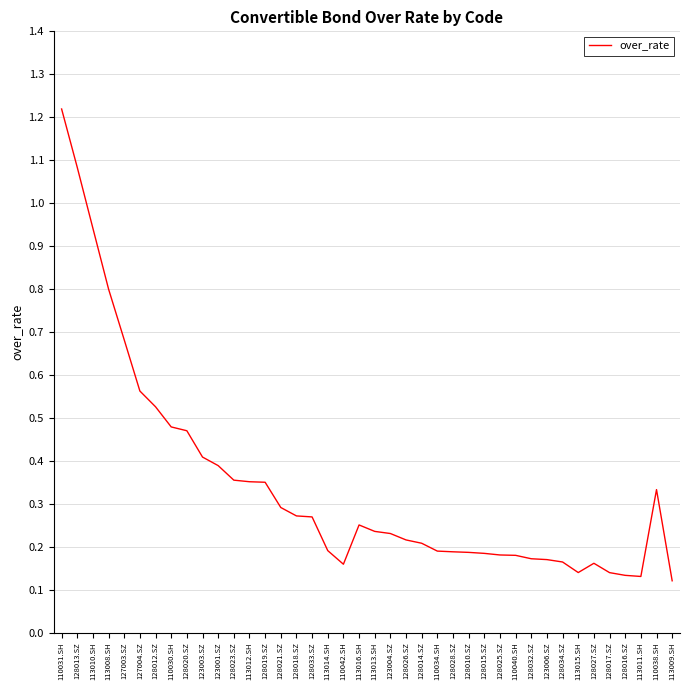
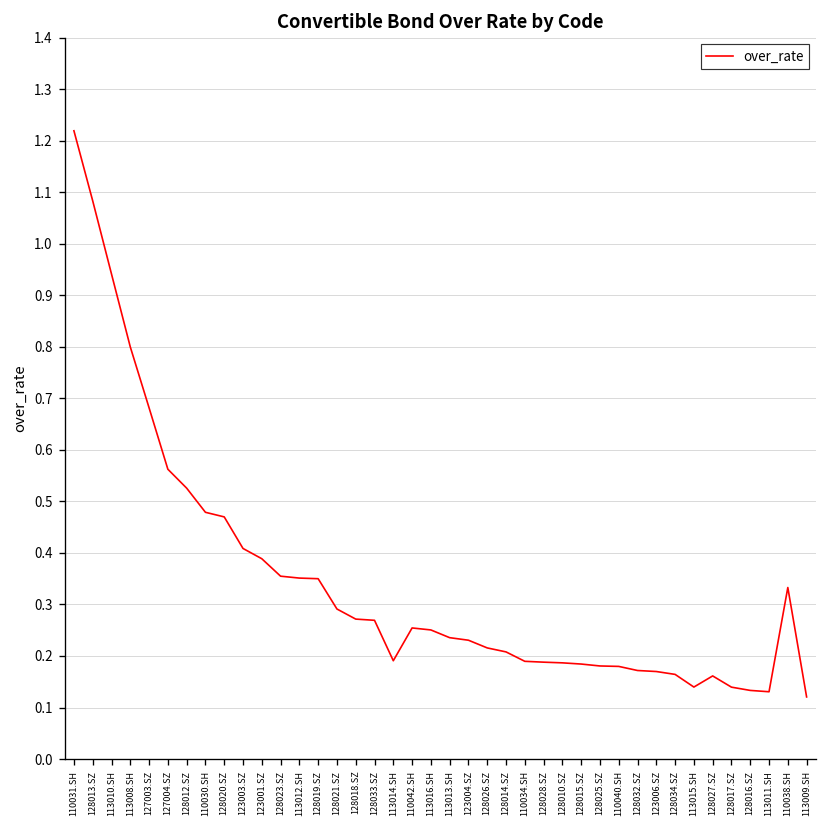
  {
    "110031.SH": 1.22,
    "128013.SZ": 1.08,
    "113010.SH": 0.94,
    "113008.SH": 0.80,
    "127003.SZ": 0.68,
    "127004.SZ": 0.56,
    "128012.SZ": 0.53,
    "110030.SH": 0.48,
    "128020.SZ": 0.47,
    "123003.SZ": 0.41,
    "123001.SZ": 0.39,
    "128023.SZ": 0.35,
    "113012.SH": 0.35,
    "128019.SZ": 0.35,
    "128021.SZ": 0.29,
    "128018.SZ": 0.27,
    "128033.SZ": 0.27,
    "113014.SH": 0.19,
-   "110042.SH": 0.16,
+   "110042.SH": 0.25,
    "113016.SH": 0.25,
    "113013.SH": 0.24,
    "123004.SZ": 0.23,
    "128026.SZ": 0.22,
    "128014.SZ": 0.21,
    "110034.SH": 0.19,
    "128028.SZ": 0.19,
    "128010.SZ": 0.19,
    "128015.SZ": 0.18,
    "128025.SZ": 0.18,
    "110040.SH": 0.18,
    "128032.SZ": 0.17,
    "123006.SZ": 0.17,
    "128034.SZ": 0.16,
    "113015.SH": 0.14,
    "128027.SZ": 0.16,
    "128017.SZ": 0.14,
    "128016.SZ": 0.13,
    "113011.SH": 0.13,
    "110038.SH": 0.33,
    "113009.SH": 0.12
  }
